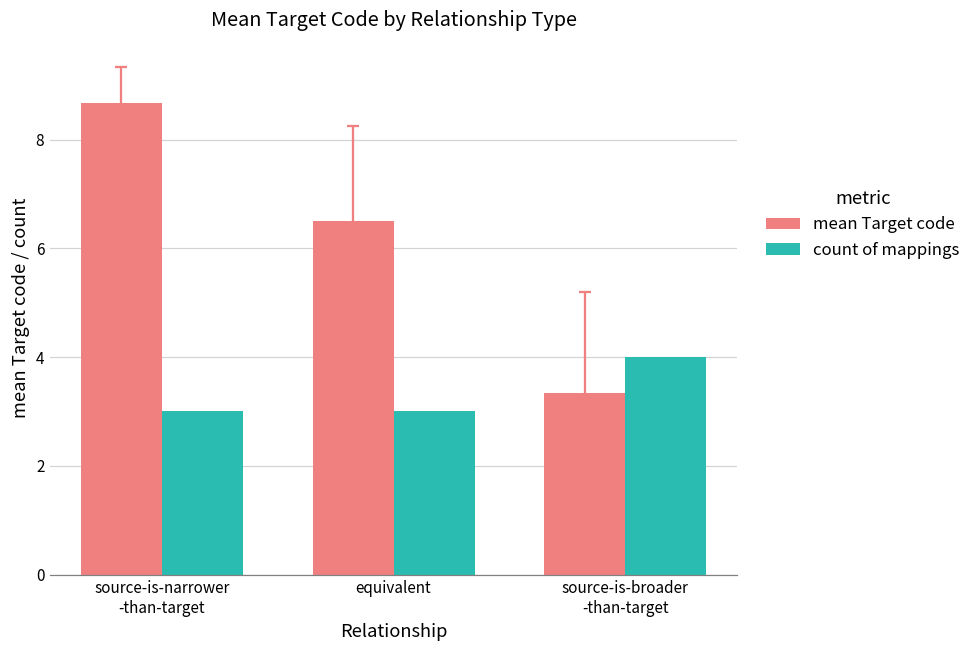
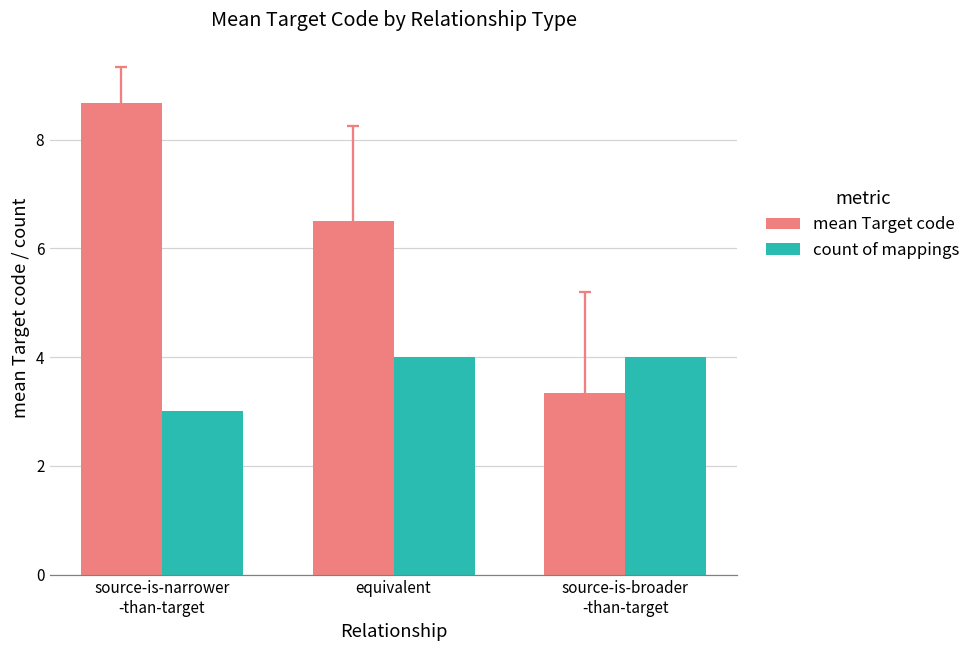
  {
    "mean Target code": {
      "source-is-narrower -than-target": 8.7,
      "equivalent": 6.5,
      "source-is-broader -than-target": 3.3
    },
    "count of mappings": {
      "source-is-narrower -than-target": 3,
-     "equivalent": 3,
+     "equivalent": 4,
      "source-is-broader -than-target": 4
    }
  }
